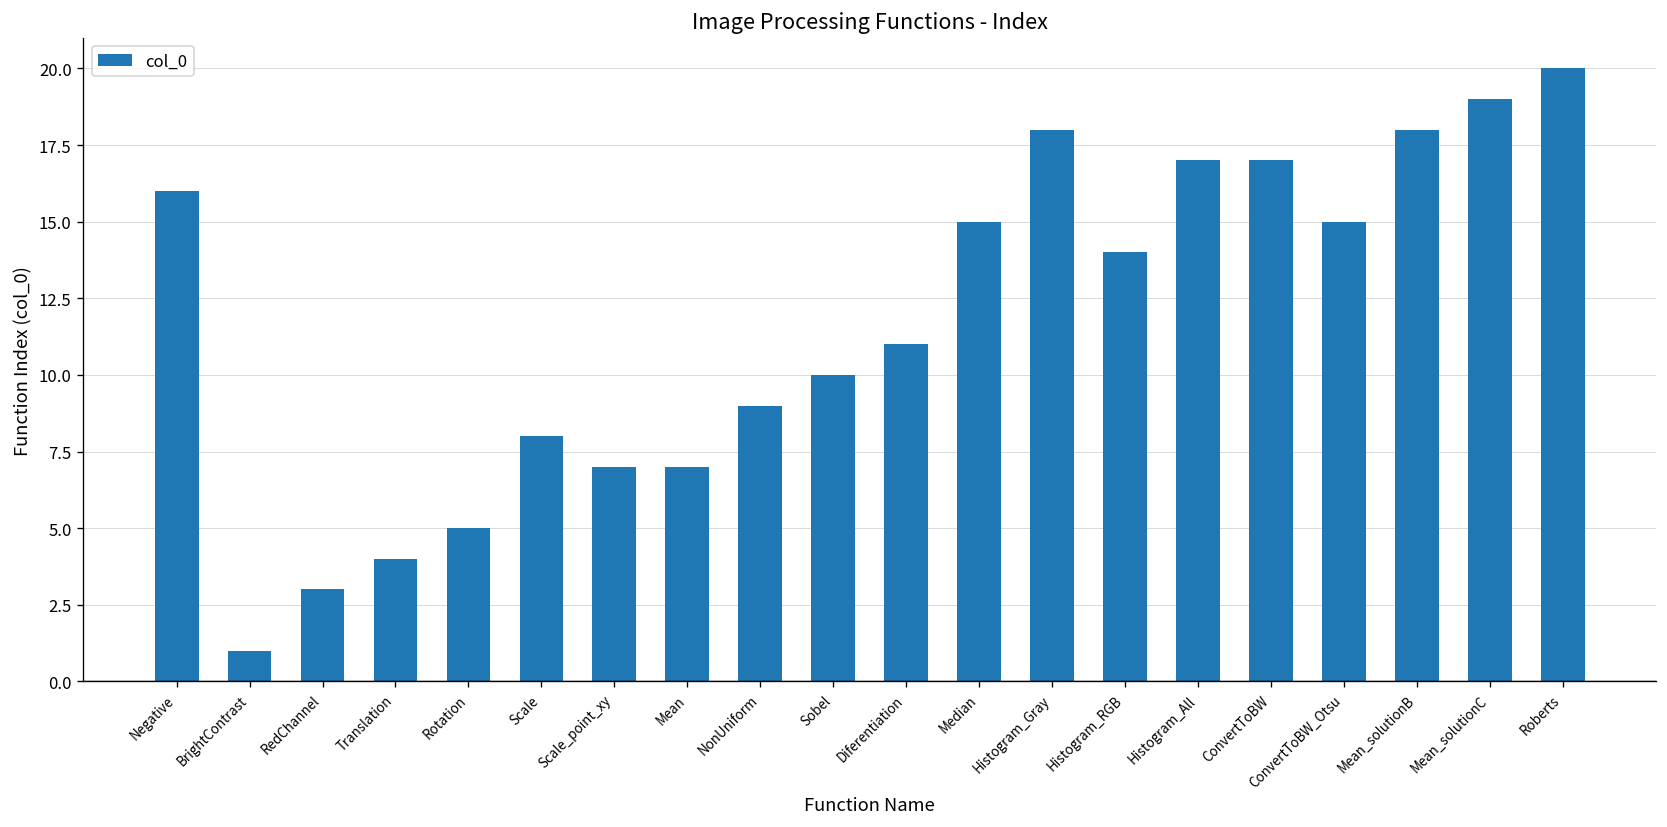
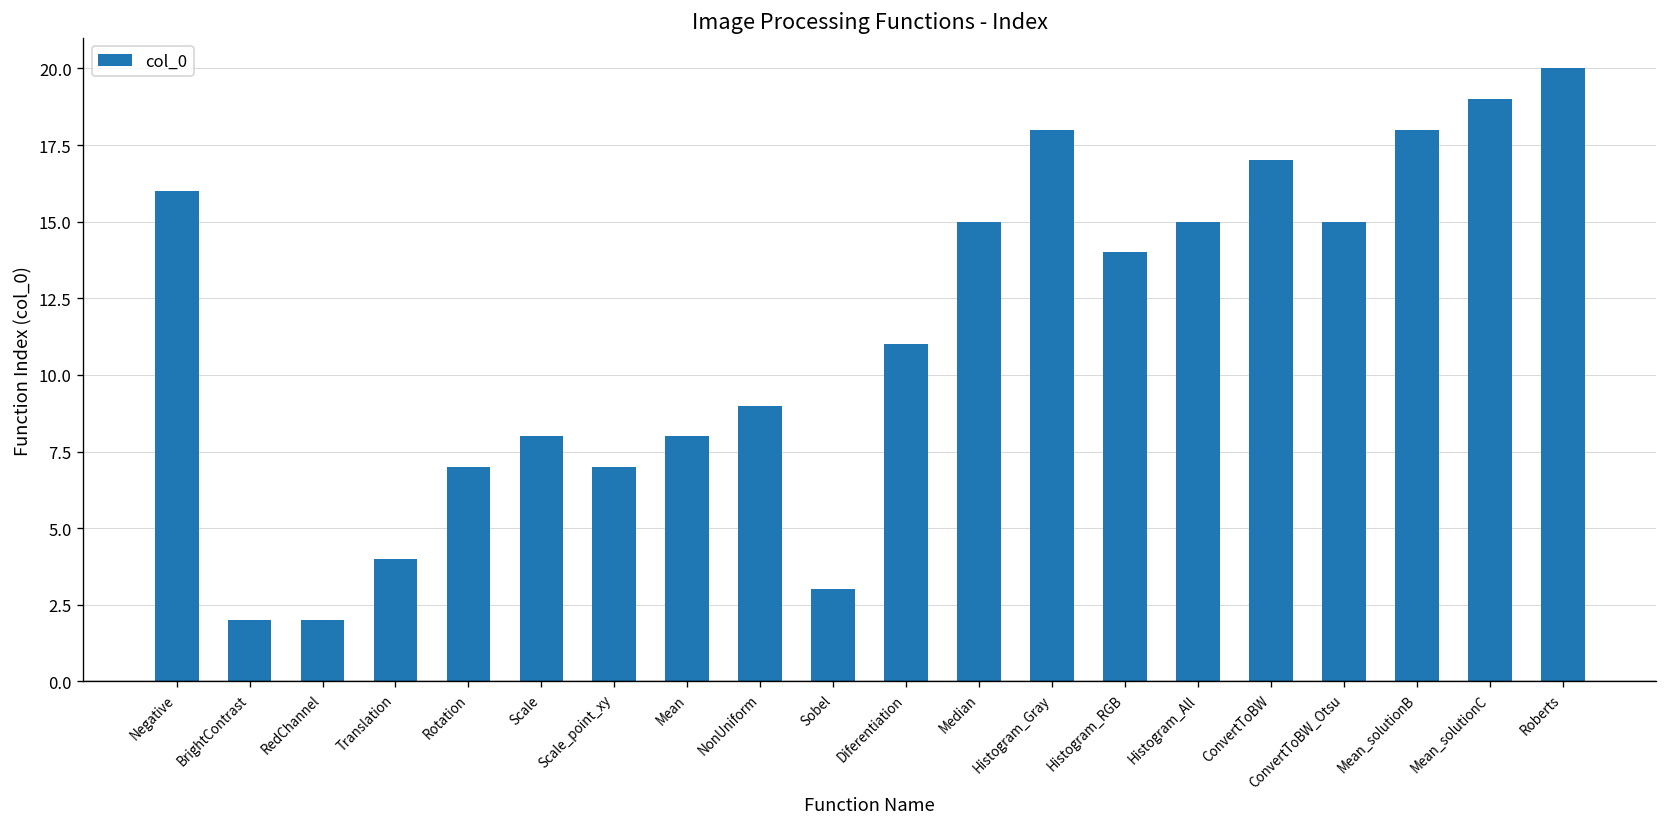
  {
    "Negative": 16,
-   "BrightContrast": 1,
-   "RedChannel": 3,
+   "BrightContrast": 2,
+   "RedChannel": 2,
    "Translation": 4,
-   "Rotation": 5,
+   "Rotation": 7,
    "Scale": 8,
    "Scale_point_xy": 7,
-   "Mean": 7,
+   "Mean": 8,
    "NonUniform": 9,
-   "Sobel": 10,
+   "Sobel": 3,
    "Diferentiation": 11,
    "Median": 15,
    "Histogram_Gray": 18,
    "Histogram_RGB": 14,
-   "Histogram_All": 17,
+   "Histogram_All": 15,
    "ConvertToBW": 17,
    "ConvertToBW_Otsu": 15,
    "Mean_solutionB": 18,
    "Mean_solutionC": 19,
    "Roberts": 20
  }
